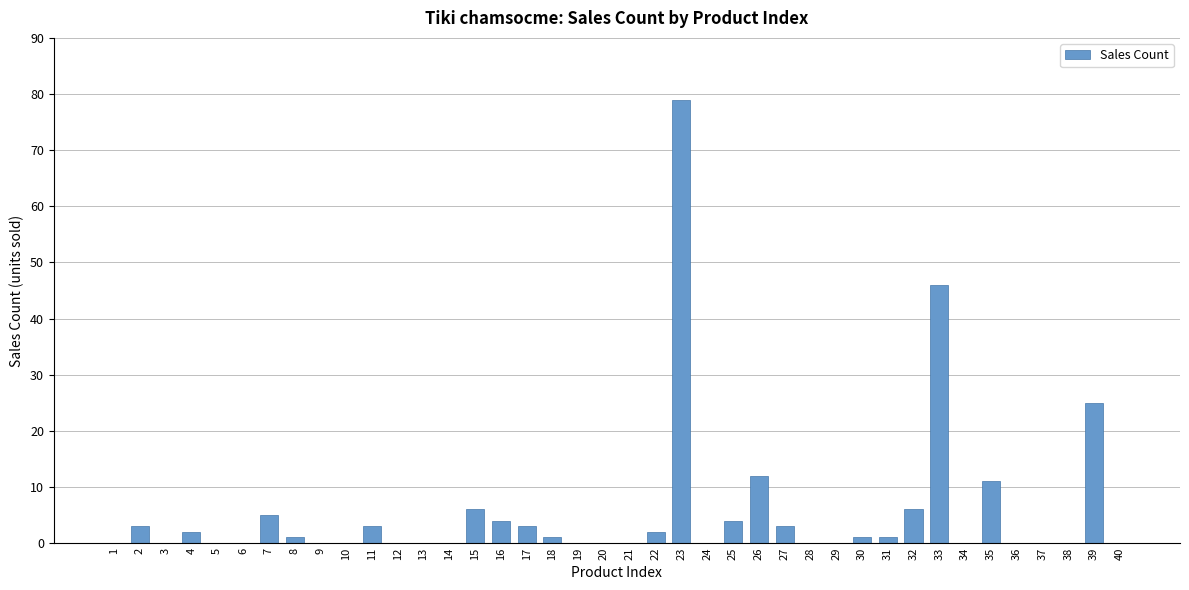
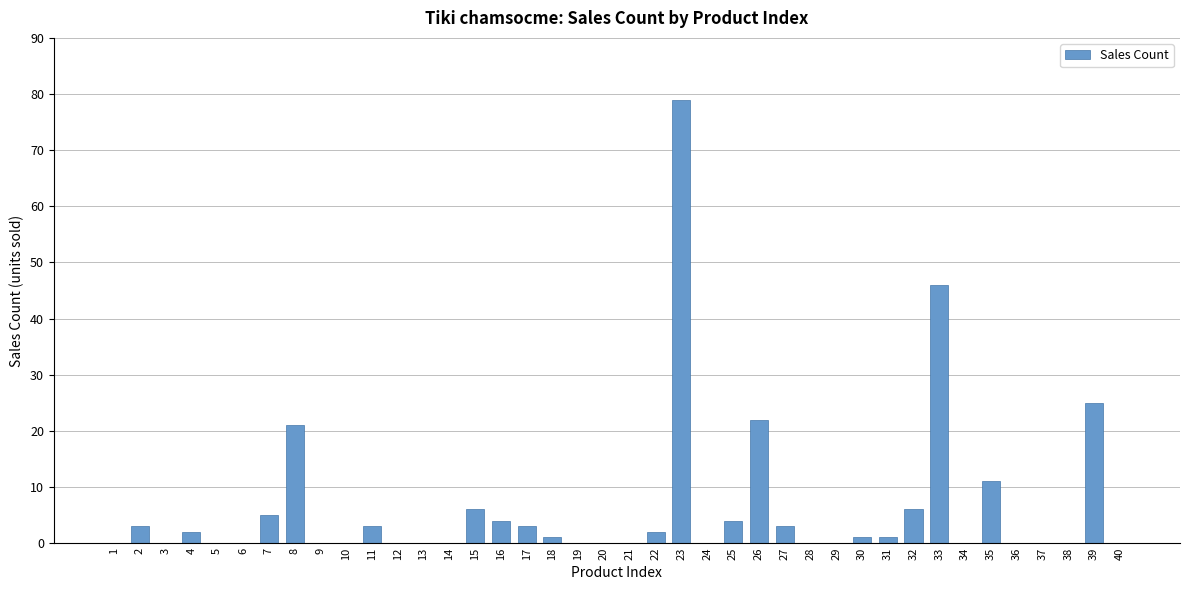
  {
    "1": 0,
    "2": 3,
    "3": 0,
    "4": 2,
    "5": 0,
    "6": 0,
    "7": 5,
-   "8": 1,
+   "8": 21,
    "9": 0,
    "10": 0,
    "11": 3,
    "12": 0,
    "13": 0,
    "14": 0,
    "15": 6,
    "16": 4,
    "17": 3,
    "18": 1,
    "19": 0,
    "20": 0,
    "21": 0,
    "22": 2,
    "23": 79,
    "24": 0,
    "25": 4,
-   "26": 12,
+   "26": 22,
    "27": 3,
    "28": 0,
    "29": 0,
    "30": 1,
    "31": 1,
    "32": 6,
    "33": 46,
    "34": 0,
    "35": 11,
    "36": 0,
    "37": 0,
    "38": 0,
    "39": 25,
    "40": 0
  }
